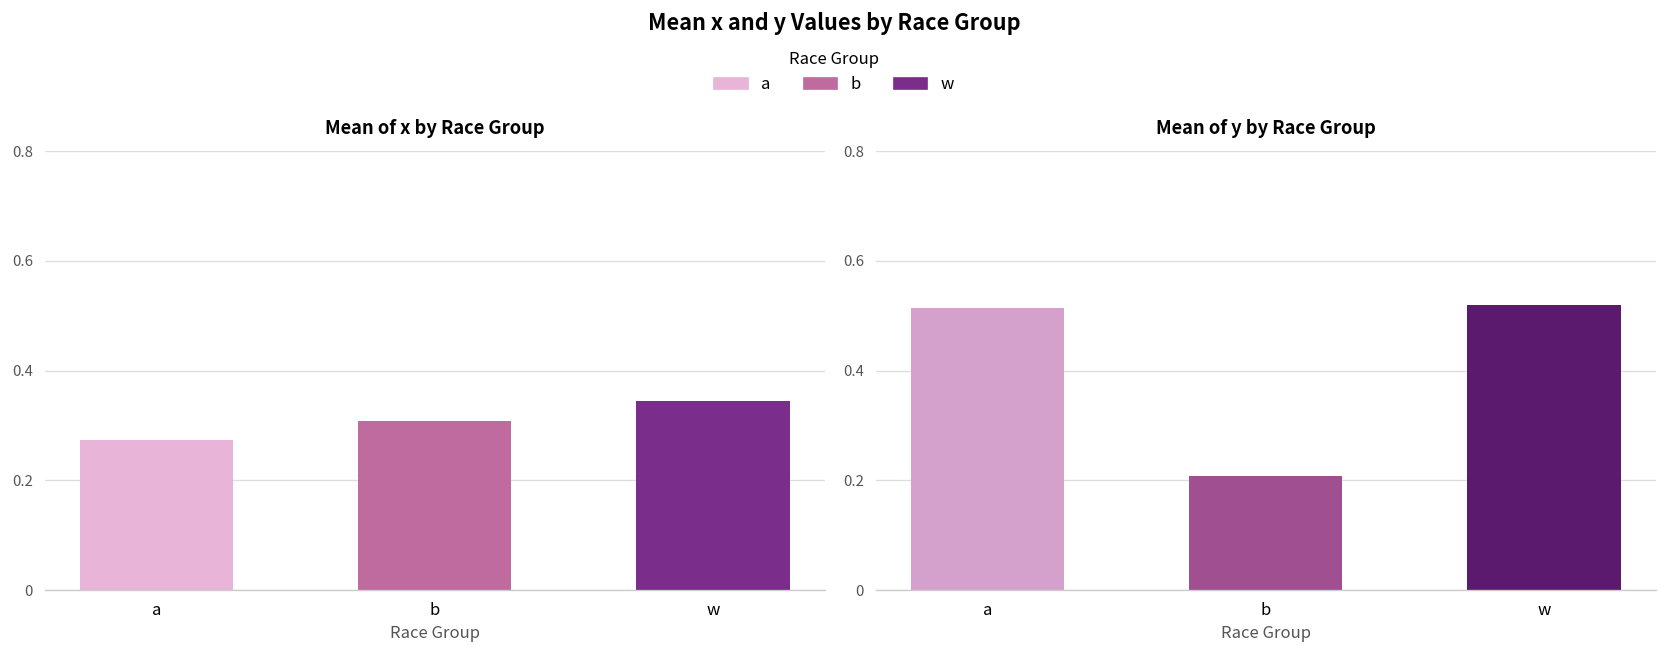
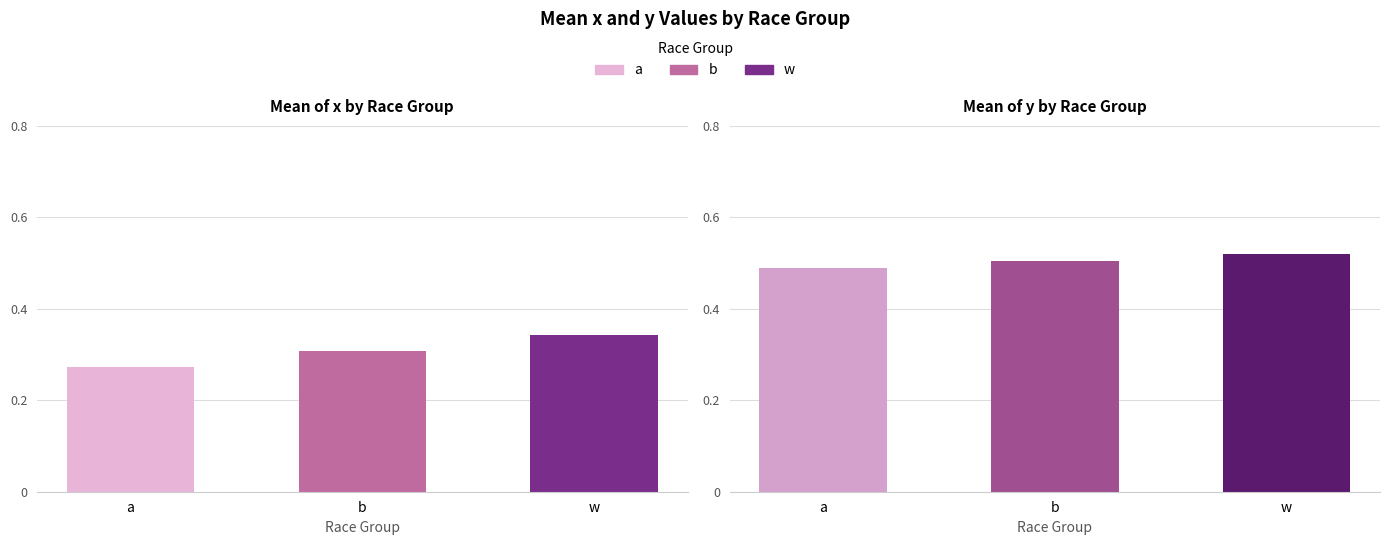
  {
    "Mean of x by Race Group": {
      "a": 0.27,
      "b": 0.31,
      "w": 0.34
    },
    "Mean of y by Race Group": {
-     "a": 0.51,
-     "b": 0.21,
+     "a": 0.49,
+     "b": 0.50,
      "w": 0.52
    }
  }
